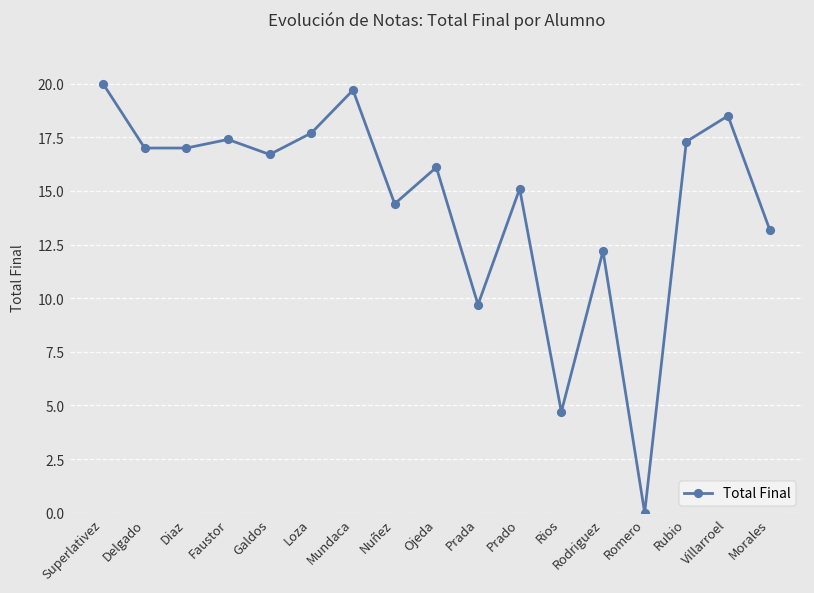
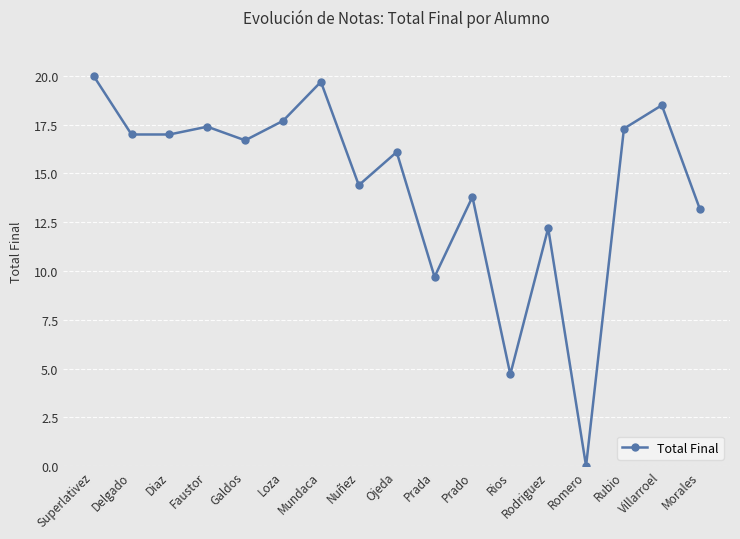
  {
    "Superlativez": 20.0,
    "Delgado": 17.0,
    "Diaz": 17.0,
    "Faustor": 17.4,
    "Galdos": 16.7,
    "Loza": 17.7,
    "Mundaca": 19.7,
    "Nuñez": 14.4,
    "Ojeda": 16.1,
    "Prada": 9.7,
-   "Prado": 15.1,
+   "Prado": 13.8,
    "Rios": 4.7,
    "Rodriguez": 12.2,
    "Romero": 0.0,
    "Rubio": 17.3,
    "Villarroel": 18.5,
    "Morales": 13.2
  }
